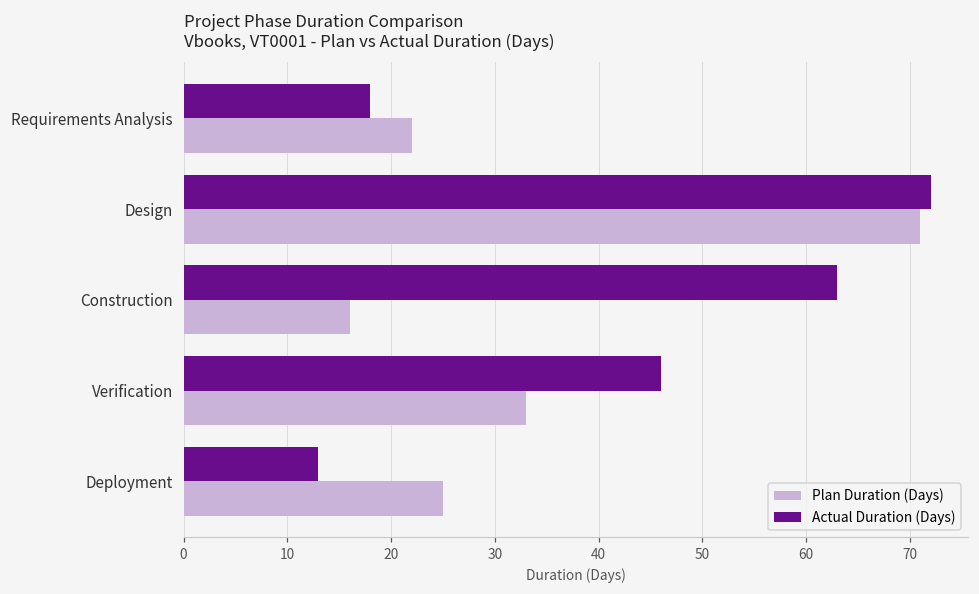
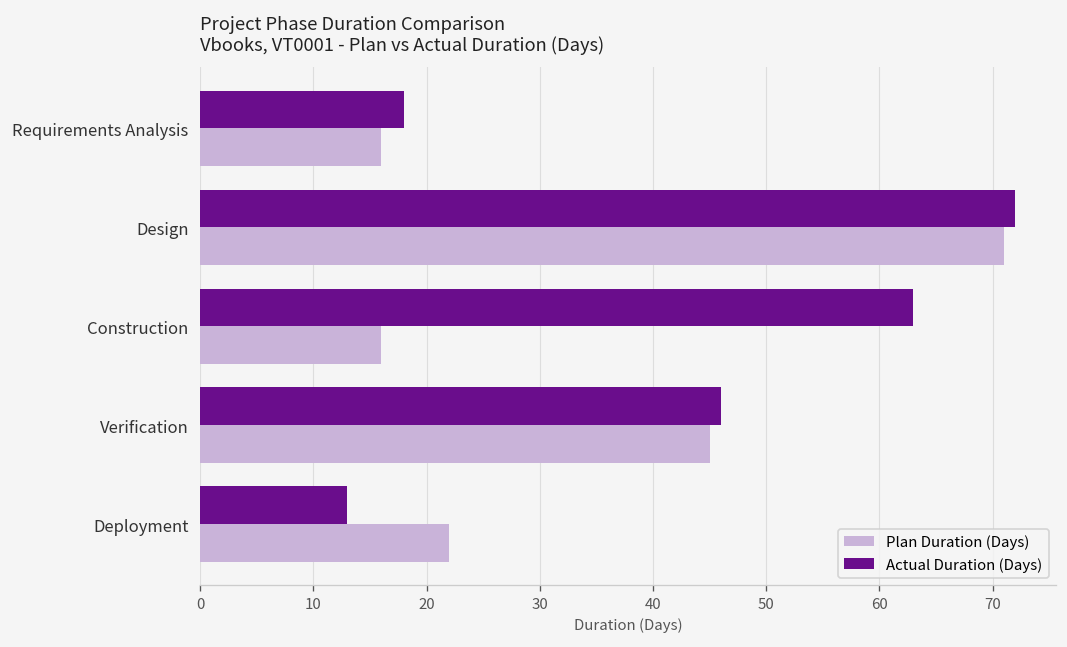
  {
    "Plan Duration (Days)": {
-     "Requirements Analysis": 22,
+     "Requirements Analysis": 16,
      "Design": 71,
      "Construction": 16,
-     "Verification": 33,
-     "Deployment": 25
+     "Verification": 45,
+     "Deployment": 22
    },
    "Actual Duration (Days)": {
      "Requirements Analysis": 18,
      "Design": 72,
      "Construction": 63,
      "Verification": 46,
      "Deployment": 13
    }
  }
